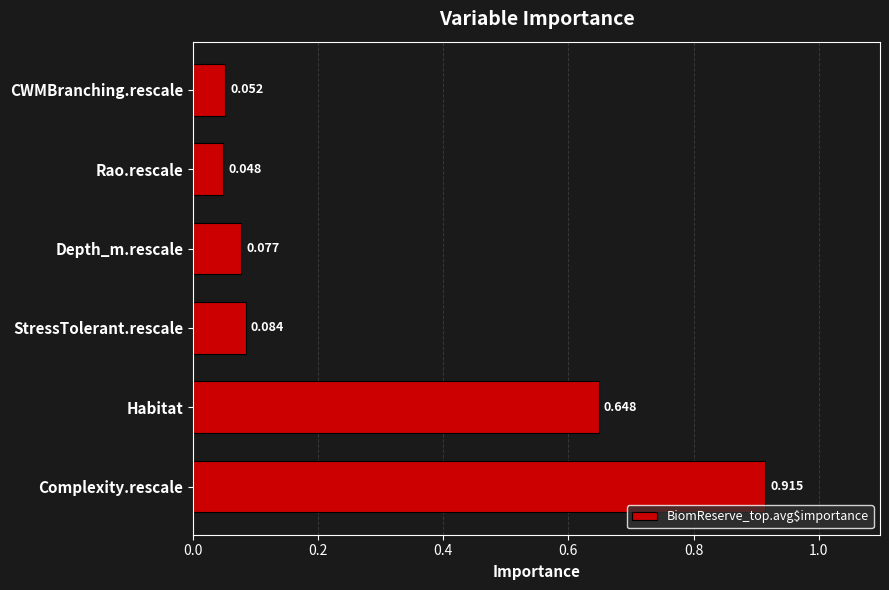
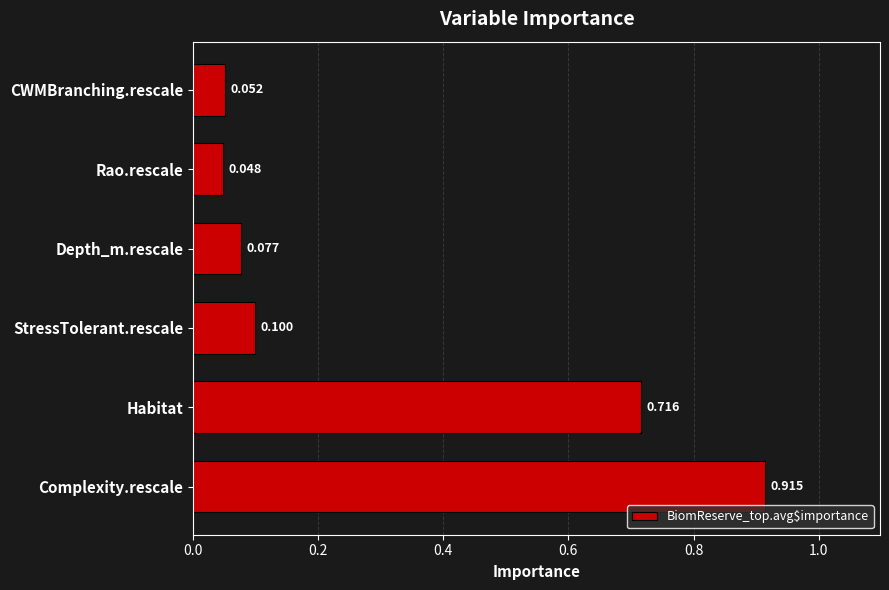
  {
    "CWMBranching.rescale": 0.052,
    "Rao.rescale": 0.048,
    "Depth_m.rescale": 0.077,
-   "StressTolerant.rescale": 0.084,
-   "Habitat": 0.648,
+   "StressTolerant.rescale": 0.100,
+   "Habitat": 0.716,
    "Complexity.rescale": 0.915
  }
